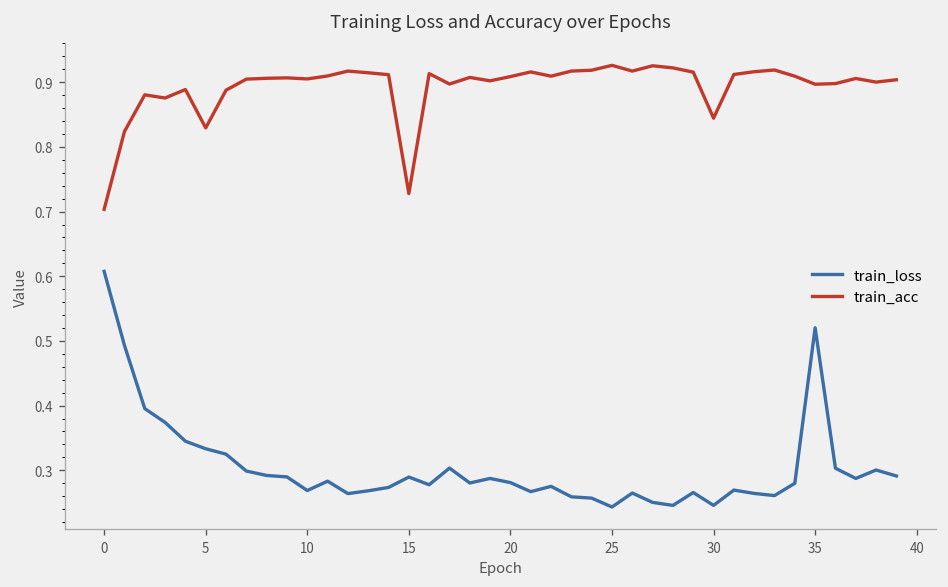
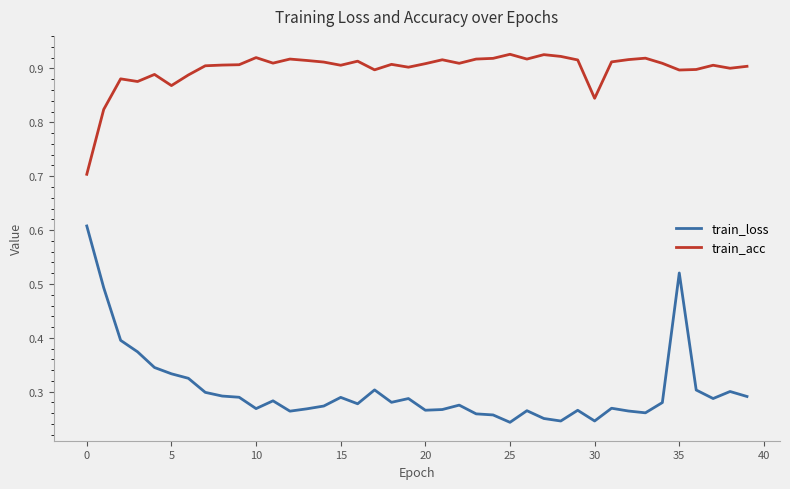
  {
    "train_loss": {
      "0": 0.61,
      "5": 0.33,
      "10": 0.27,
      "15": 0.29,
-     "20": 0.28,
+     "20": 0.27,
      "25": 0.24,
      "30": 0.25,
      "35": 0.52
    },
    "train_acc": {
      "0": 0.70,
-     "5": 0.83,
-     "10": 0.91,
-     "15": 0.73,
+     "5": 0.87,
+     "10": 0.92,
+     "15": 0.91,
      "20": 0.91,
      "25": 0.93,
      "30": 0.84,
      "35": 0.90
    }
  }
